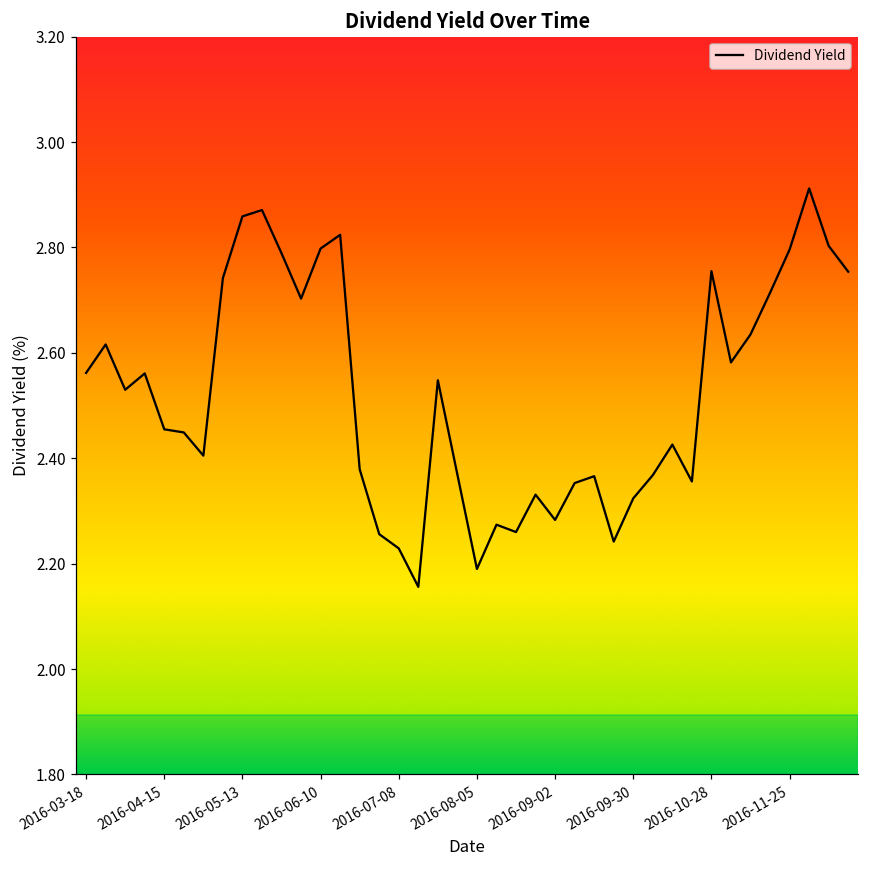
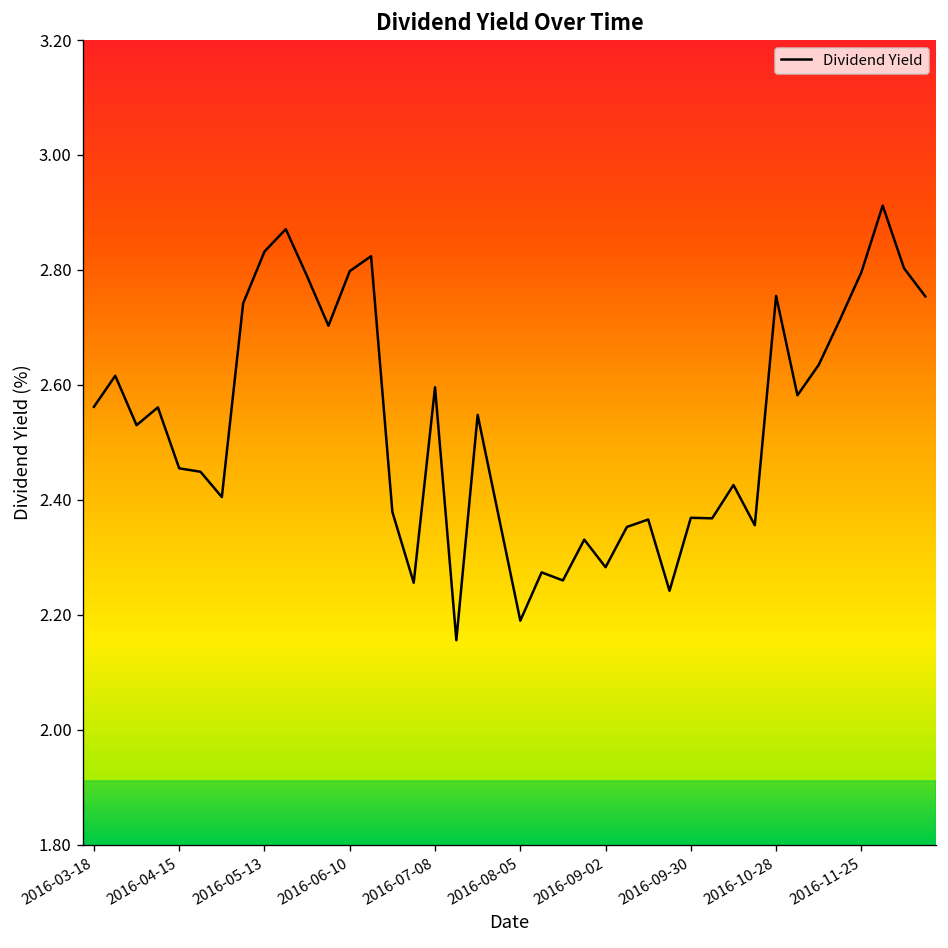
  {
    "2016-03-18": 2.56,
    "2016-04-15": 2.46,
-   "2016-05-13": 2.86,
+   "2016-05-13": 2.83,
    "2016-06-10": 2.80,
-   "2016-07-08": 2.23,
+   "2016-07-08": 2.60,
    "2016-08-05": 2.19,
    "2016-09-02": 2.28,
-   "2016-09-30": 2.32,
+   "2016-09-30": 2.37,
    "2016-10-28": 2.76,
    "2016-11-25": 2.80
  }
